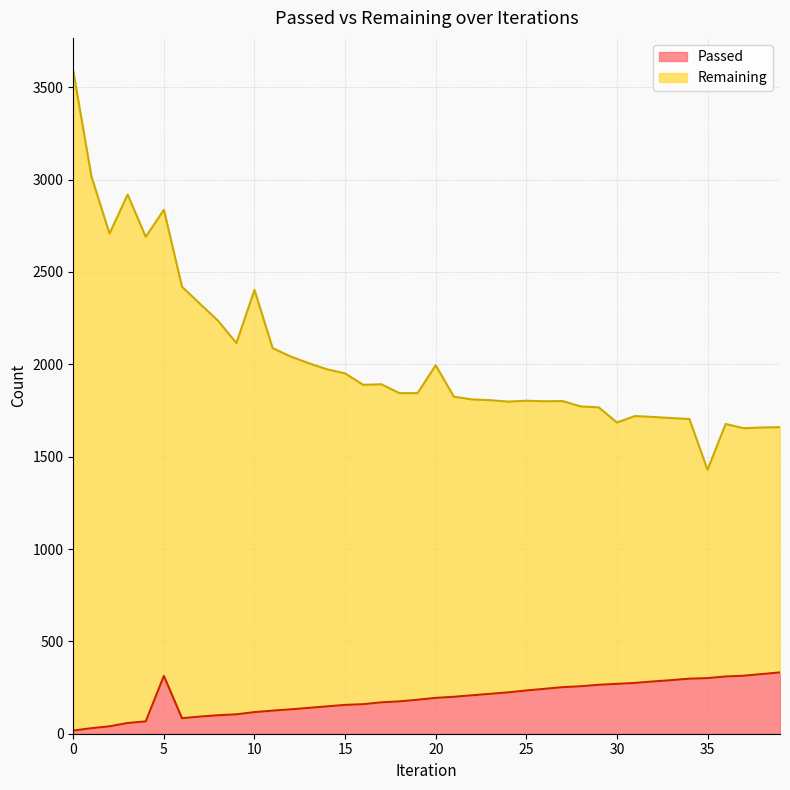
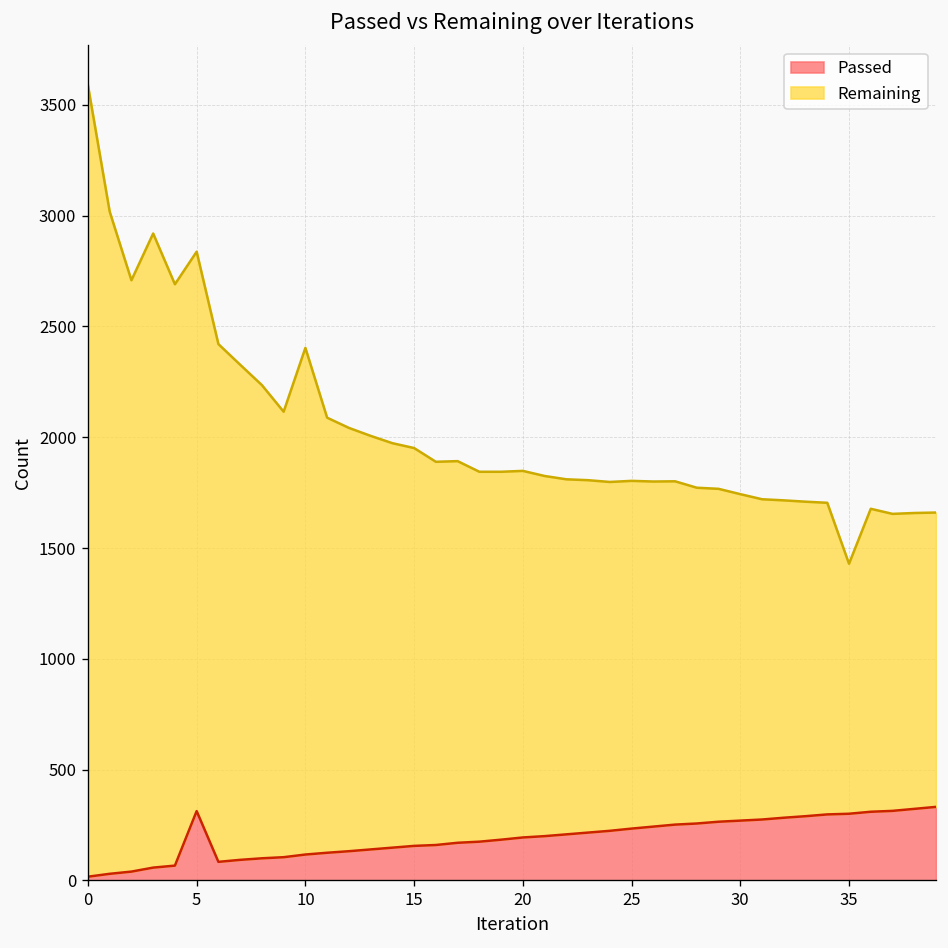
  {
    "Passed": {
      "0": 20,
      "5": 310,
      "10": 120,
      "15": 160,
      "20": 190,
      "25": 230,
      "30": 270,
      "35": 300
    },
    "Remaining": {
      "0": 3570,
      "5": 2520,
      "10": 2290,
      "15": 1800,
-     "20": 1800,
+     "20": 1650,
      "25": 1570,
-     "30": 1420,
+     "30": 1470,
      "35": 1130
    }
  }
